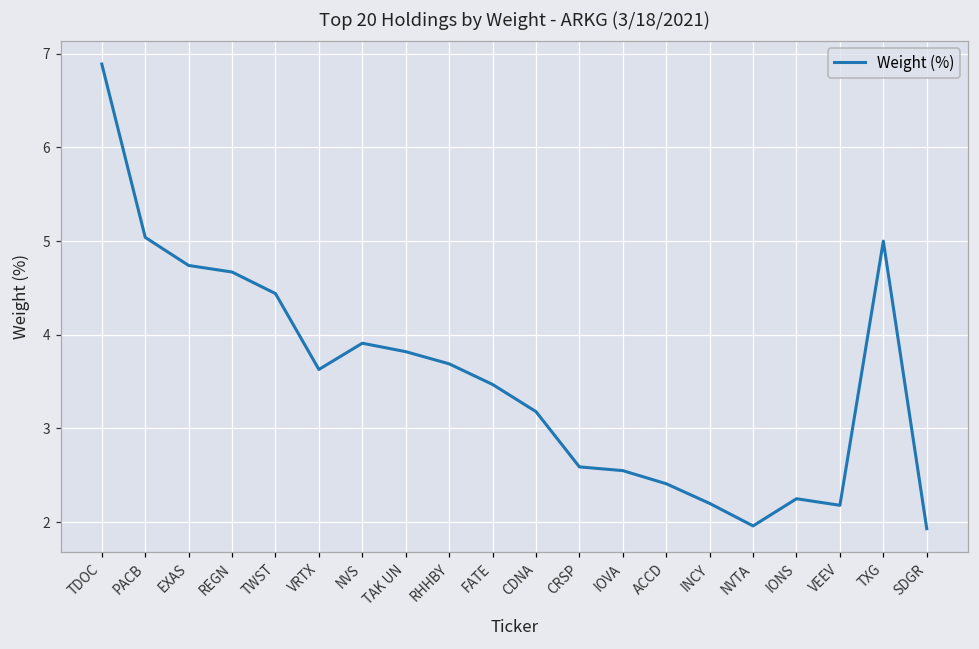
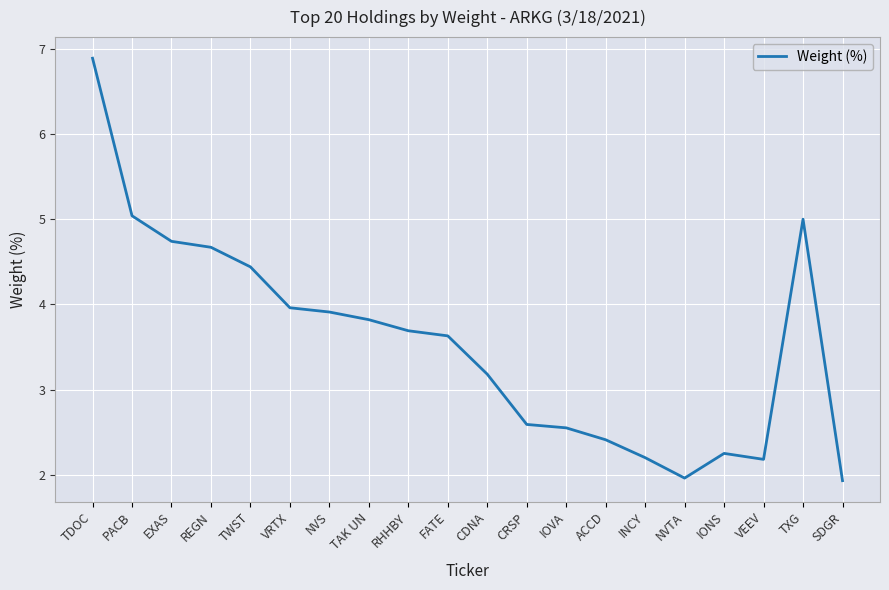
  {
    "TDOC": 6.9,
    "PACB": 5.0,
    "EXAS": 4.7,
    "REGN": 4.7,
    "TWST": 4.4,
-   "VRTX": 3.6,
+   "VRTX": 4.0,
    "NVS": 3.9,
    "TAK UN": 3.8,
    "RHHBY": 3.7,
-   "FATE": 3.5,
+   "FATE": 3.6,
    "CDNA": 3.2,
    "CRSP": 2.6,
    "IOVA": 2.6,
    "ACCD": 2.4,
    "INCY": 2.2,
    "NVTA": 2.0,
    "IONS": 2.3,
    "VEEV": 2.2,
    "TXG": 5.0,
    "SDGR": 1.9
  }
